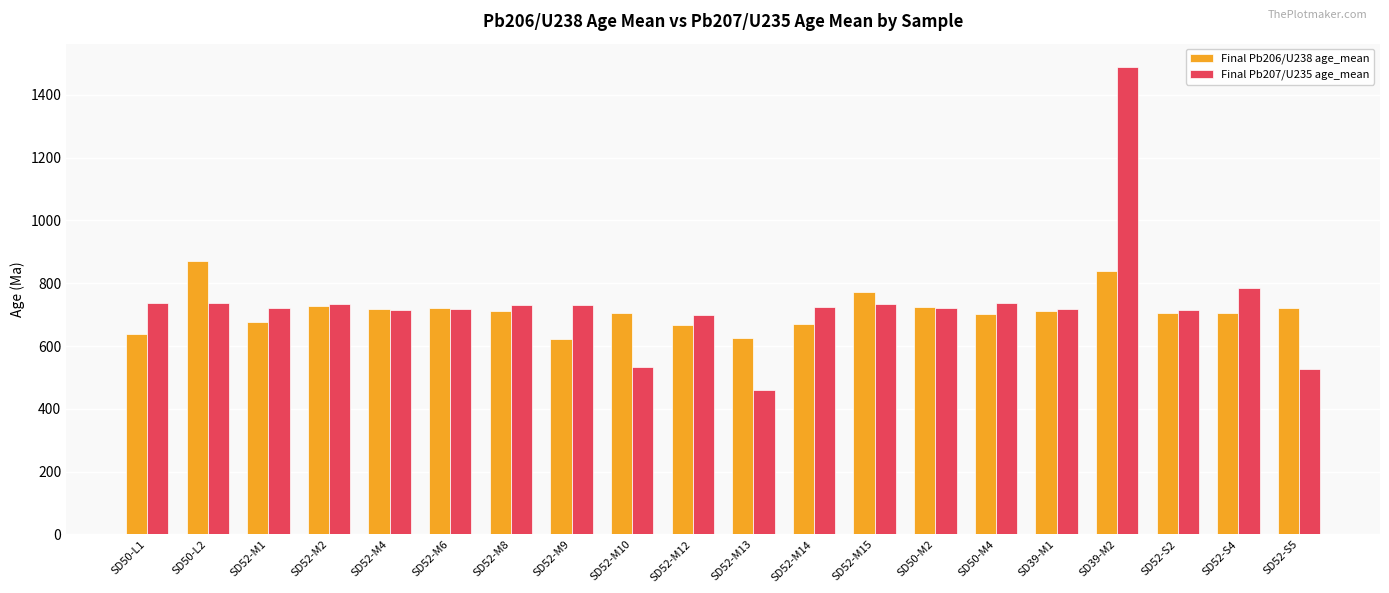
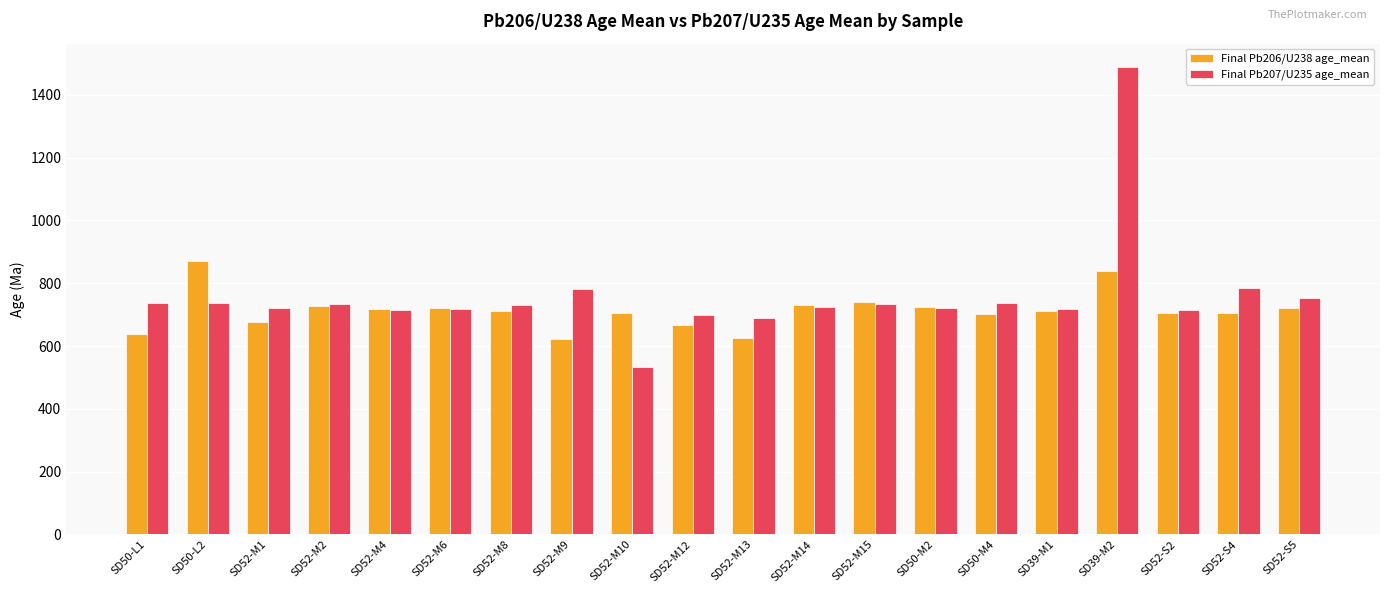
  {
    "Final Pb206/U238 age_mean": {
      "SD50-L1": 640,
      "SD50-L2": 870,
      "SD52-M1": 680,
      "SD52-M2": 730,
      "SD52-M4": 720,
      "SD52-M6": 720,
      "SD52-M8": 710,
      "SD52-M9": 620,
      "SD52-M10": 700,
      "SD52-M12": 670,
      "SD52-M13": 630,
-     "SD52-M14": 670,
-     "SD52-M15": 770,
+     "SD52-M14": 730,
+     "SD52-M15": 740,
      "SD50-M2": 720,
      "SD50-M4": 700,
      "SD39-M1": 710,
      "SD39-M2": 840,
      "SD52-S2": 700,
      "SD52-S4": 710,
      "SD52-S5": 720
    },
    "Final Pb207/U235 age_mean": {
      "SD50-L1": 740,
      "SD50-L2": 740,
      "SD52-M1": 720,
      "SD52-M2": 730,
      "SD52-M4": 720,
      "SD52-M6": 720,
      "SD52-M8": 730,
-     "SD52-M9": 730,
+     "SD52-M9": 780,
      "SD52-M10": 530,
      "SD52-M12": 700,
-     "SD52-M13": 460,
+     "SD52-M13": 690,
      "SD52-M14": 720,
      "SD52-M15": 730,
      "SD50-M2": 720,
      "SD50-M4": 740,
      "SD39-M1": 720,
      "SD39-M2": 1490,
      "SD52-S2": 720,
      "SD52-S4": 780,
-     "SD52-S5": 530
+     "SD52-S5": 750
    }
  }
